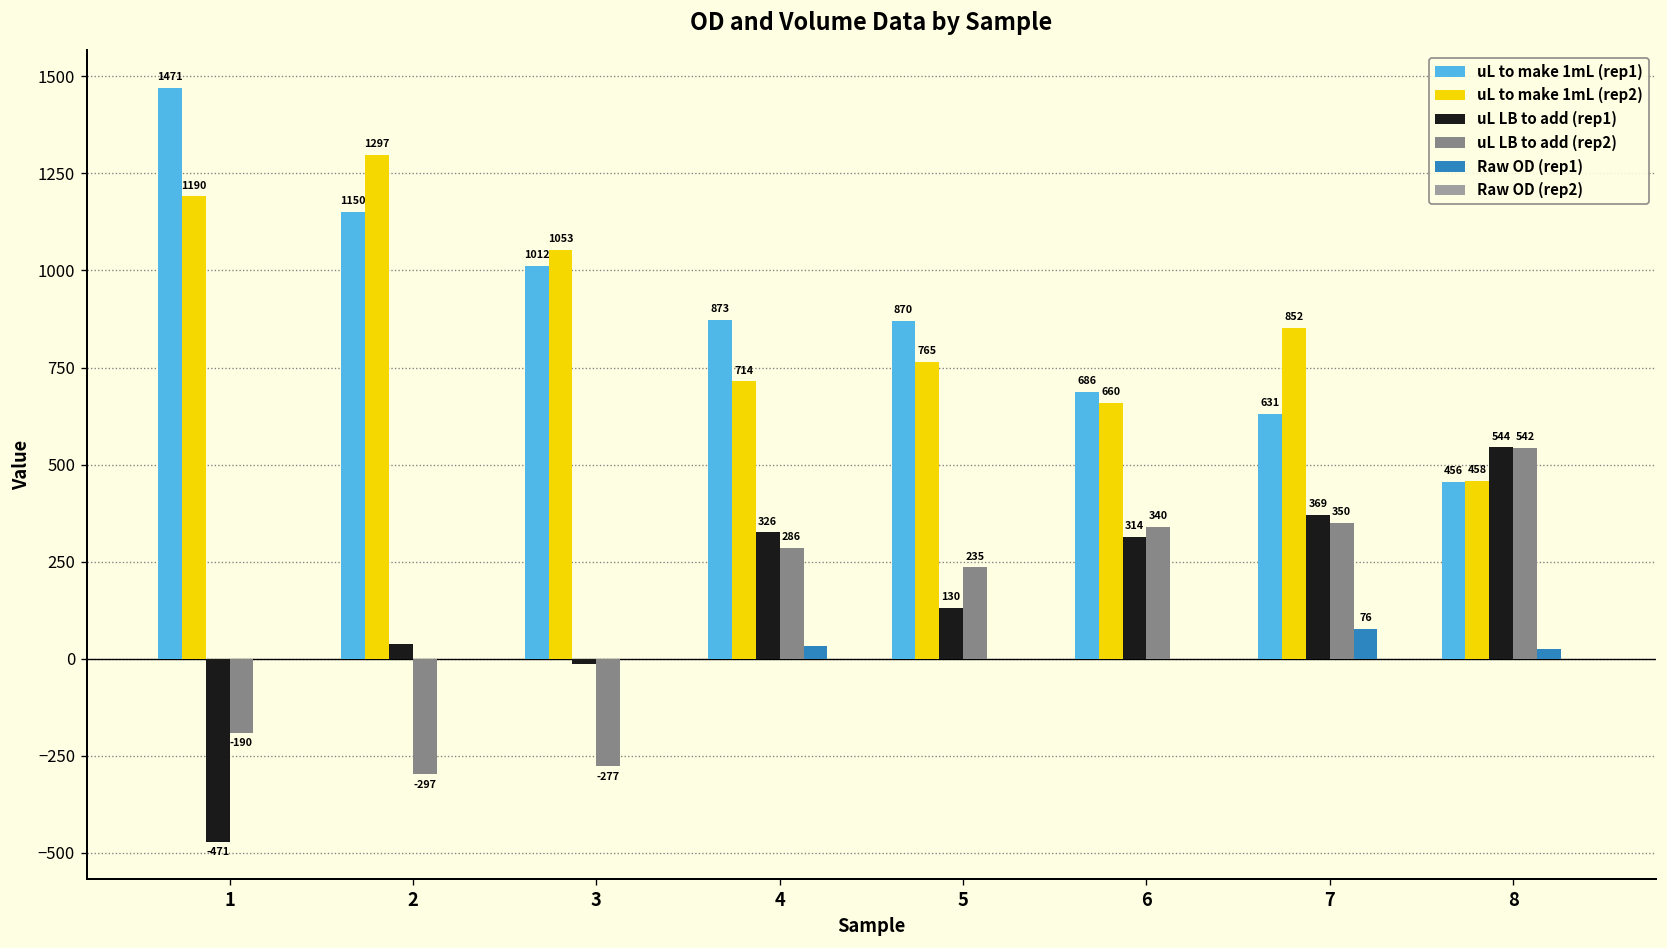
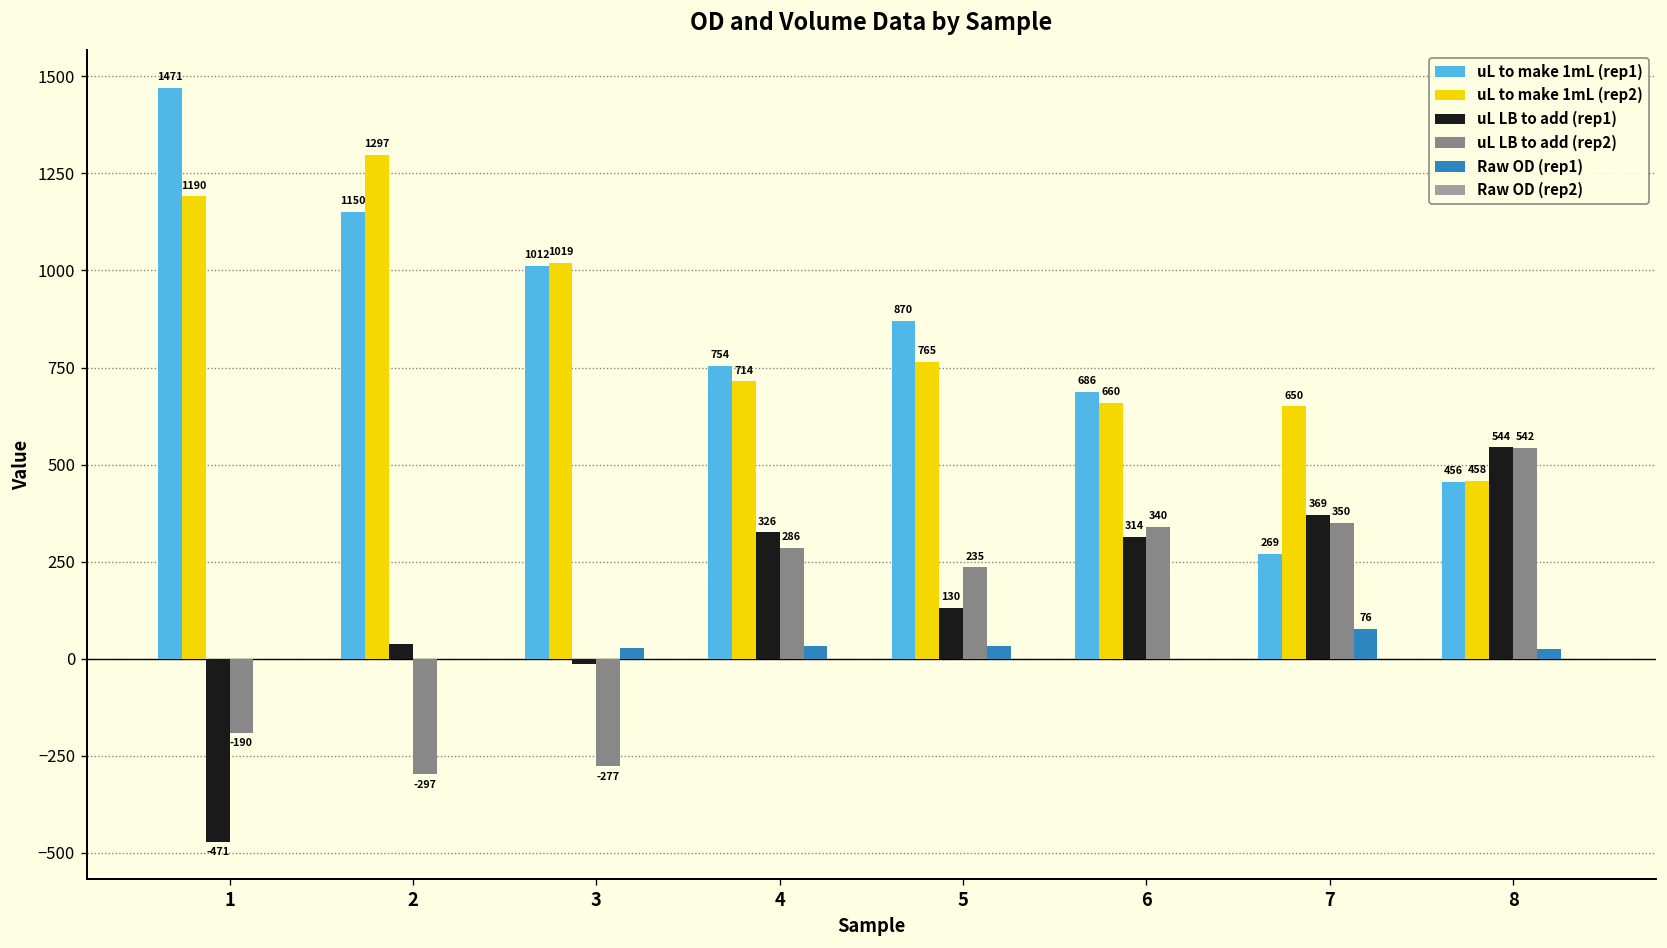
  {
    "uL to make 1mL (rep1)": {
      "1": 1471,
      "2": 1150,
      "3": 1012,
-     "4": 873,
+     "4": 754,
      "5": 870,
      "6": 686,
-     "7": 631,
+     "7": 269,
      "8": 456
    },
    "uL to make 1mL (rep2)": {
      "1": 1190,
      "2": 1297,
-     "3": 1053,
+     "3": 1019,
      "4": 714,
      "5": 765,
      "6": 660,
-     "7": 852,
+     "7": 650,
      "8": 458
    },
    "uL LB to add (rep1)": {
      "1": -471,
      "4": 326,
      "5": 130,
      "6": 314,
      "7": 369,
      "8": 544
    },
    "Raw OD (rep1)": {
-     "3": 0,
+     "3": 30,
      "4": 30,
-     "5": 0,
+     "5": 30,
      "8": 30
    }
  }
